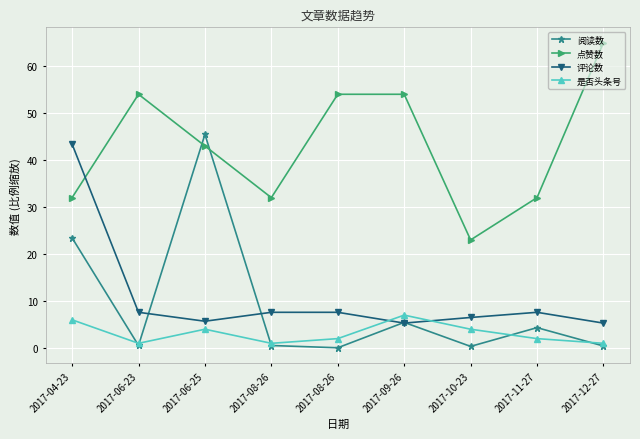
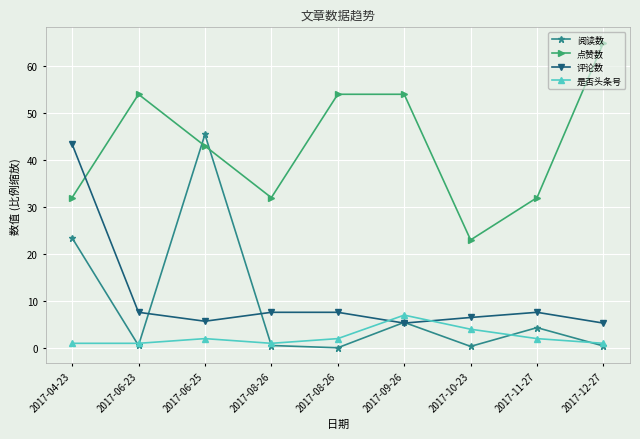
  {
    "是否头条号": {
-     "2017-04-23": 6,
-     "2017-06-25": 4,
+     "2017-04-23": 1,
+     "2017-06-25": 2,
      "2017-09-26": 7,
      "2017-10-23": 4,
      "2017-11-27": 2,
      "2017-12-27": 1
    }
  }
